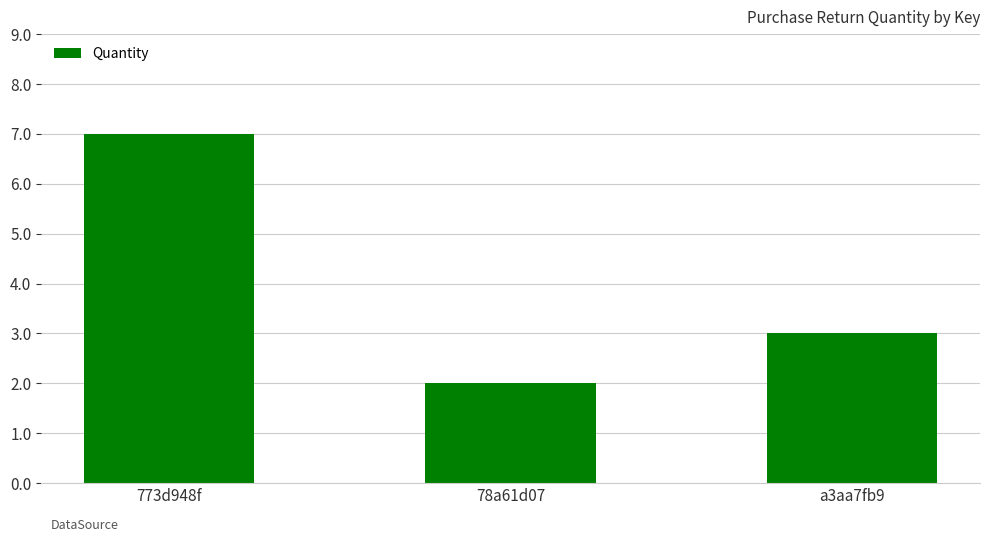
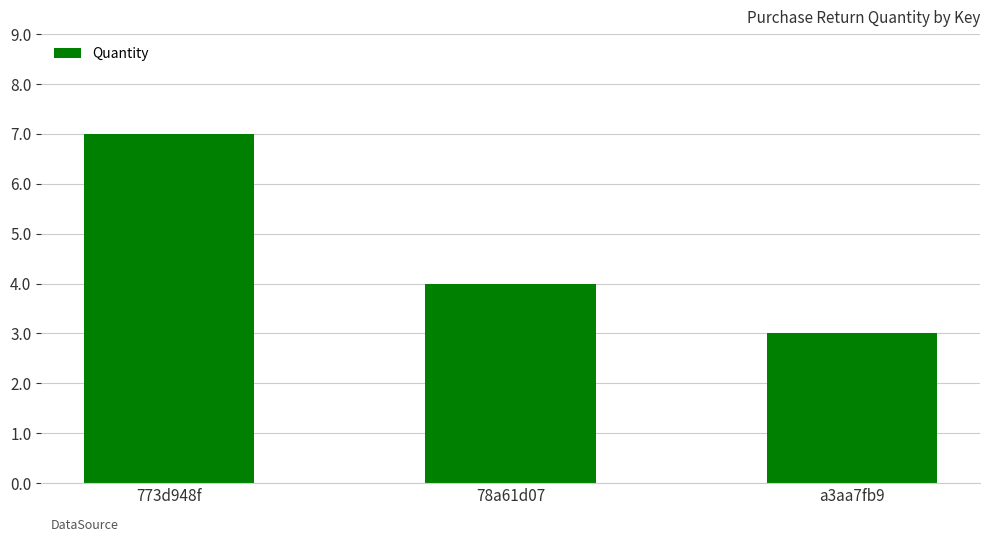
  {
    "773d948f": 7,
-   "78a61d07": 2,
+   "78a61d07": 4,
    "a3aa7fb9": 3
  }
